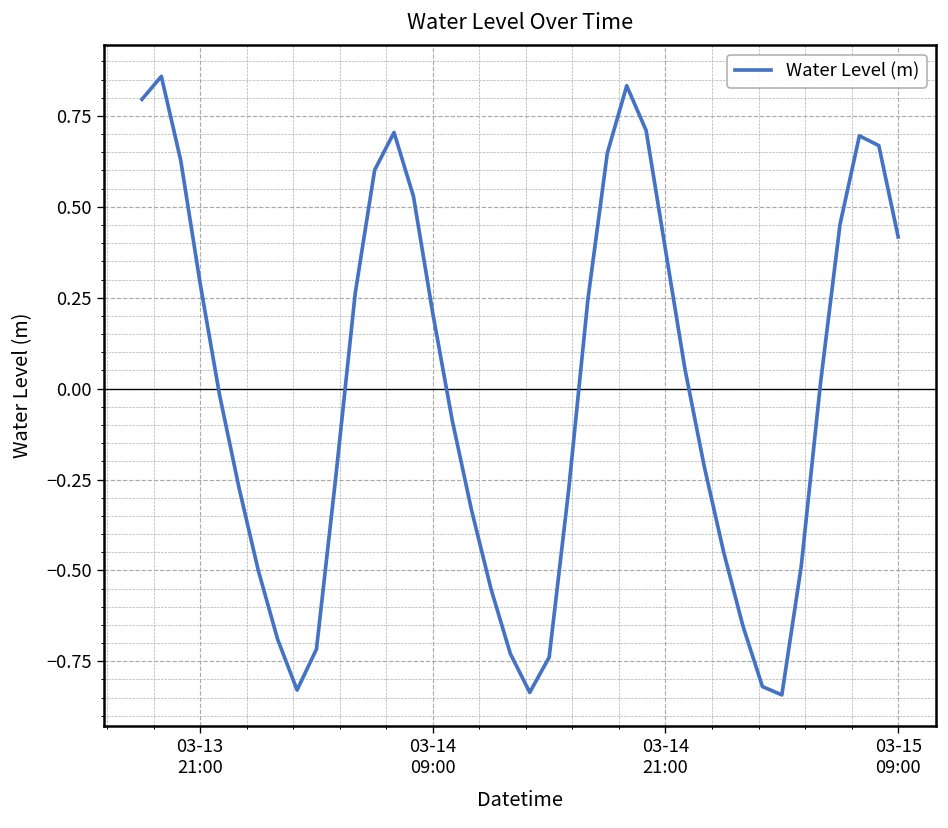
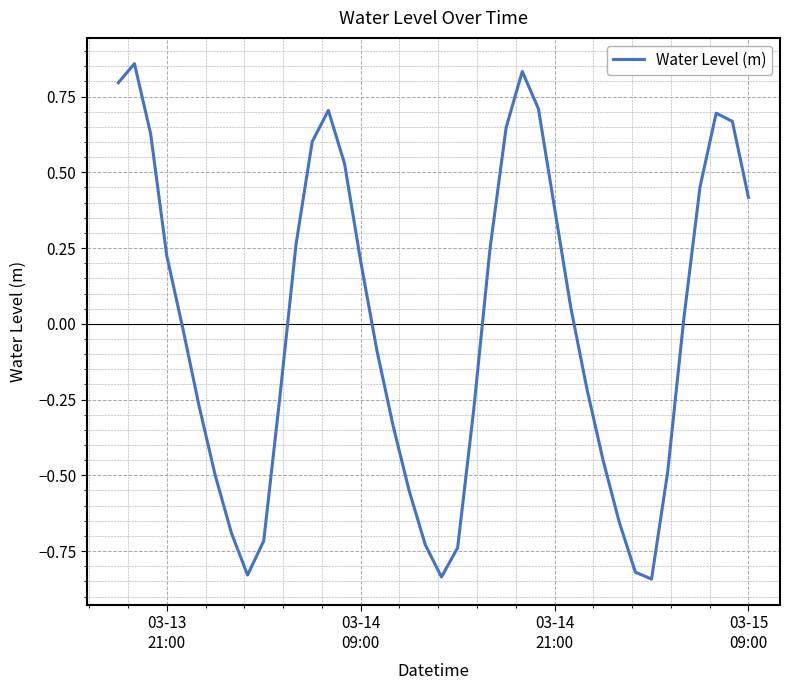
  {
-   "03-13 21:00": 0.29,
+   "03-13 21:00": 0.22,
    "03-14 09:00": 0.21,
    "03-14 21:00": 0.38,
    "03-15 09:00": 0.42
  }
